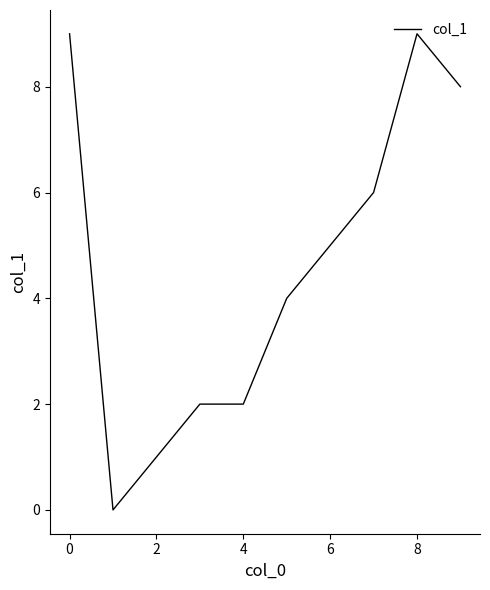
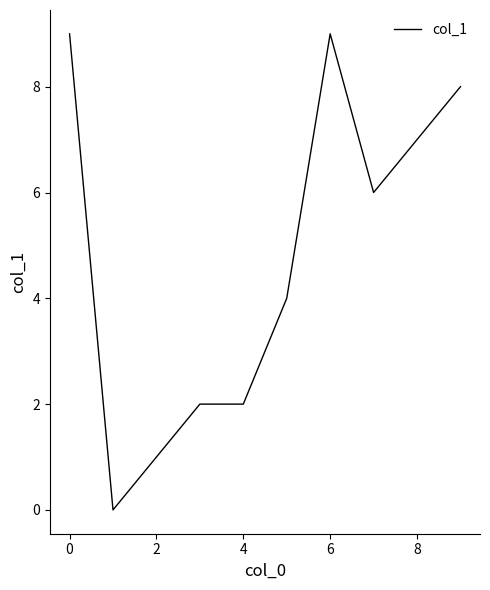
  {
    "0": 9,
    "2": 1,
    "4": 2,
-   "6": 5,
-   "8": 9
+   "6": 9,
+   "8": 7
  }
